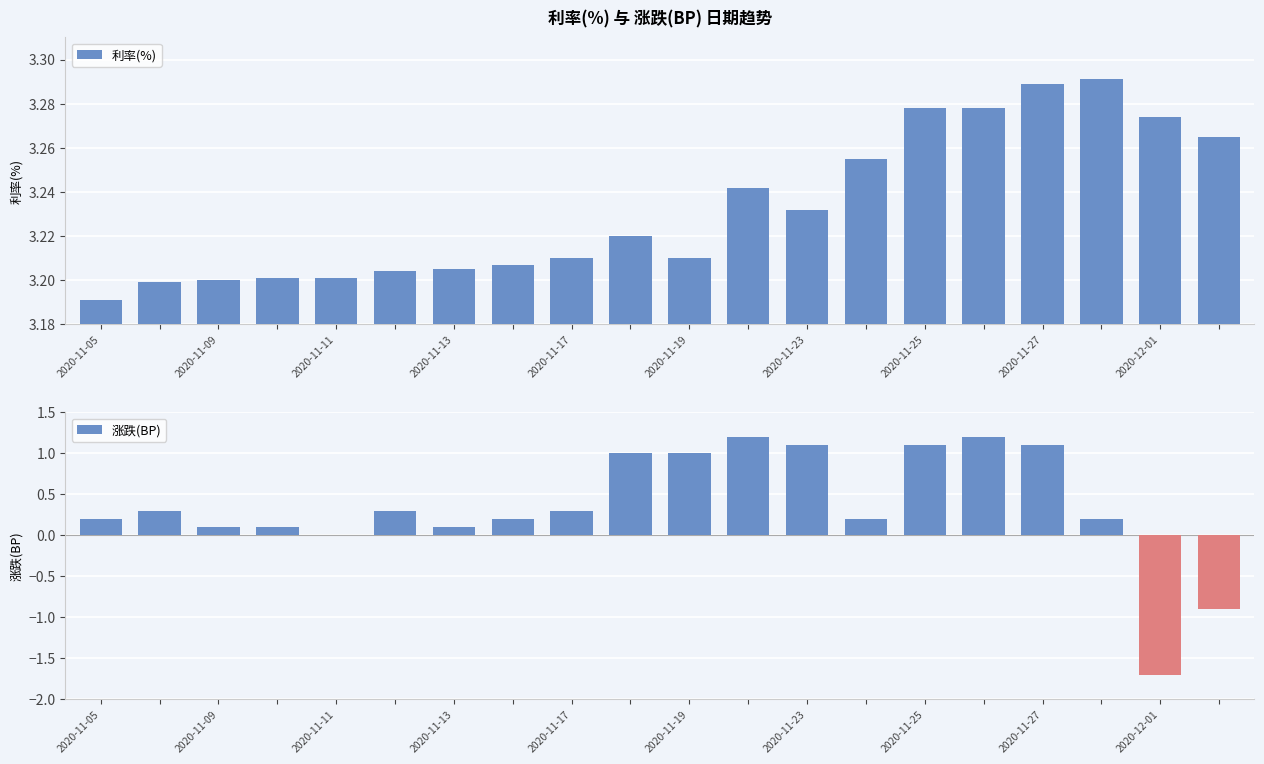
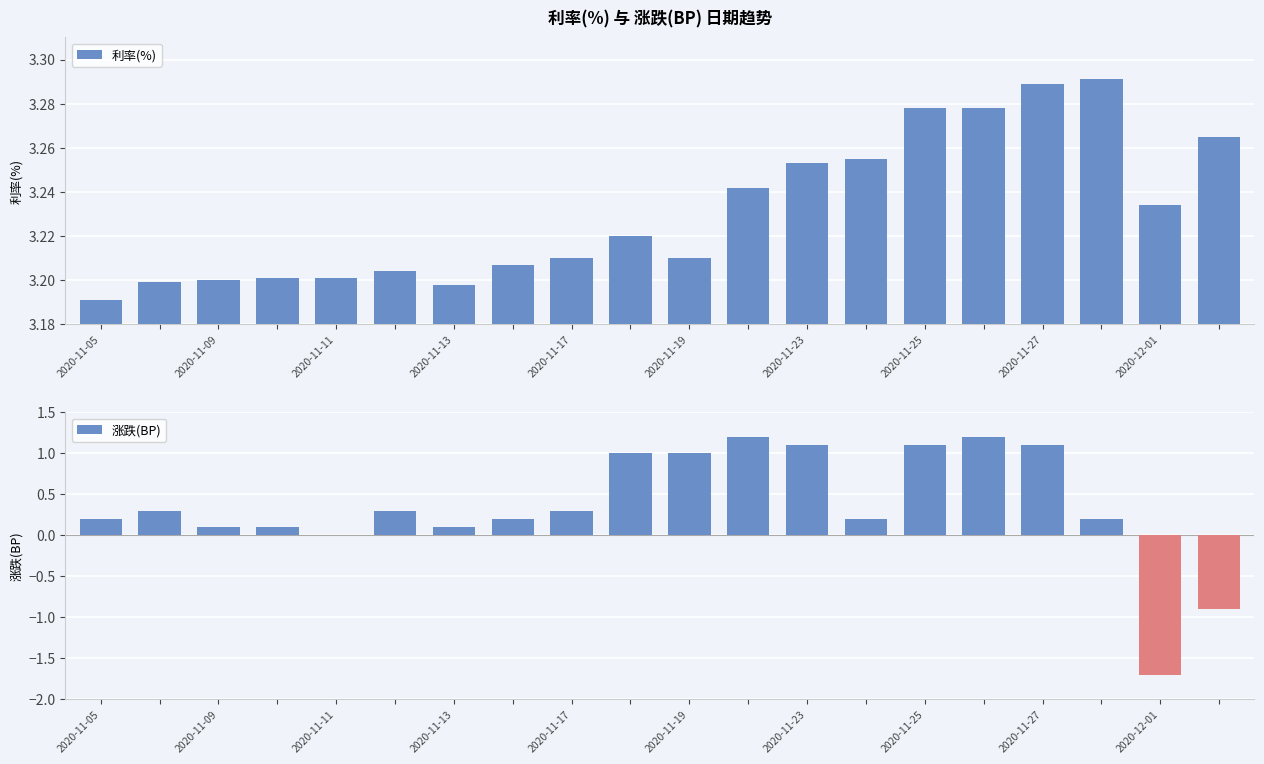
  {
    "利率(%) 与 涨跌(BP) 日期趋势": {
      "2020-11-05": 3.191,
      "2020-11-09": 3.200,
      "2020-11-11": 3.201,
-     "2020-11-13": 3.205,
+     "2020-11-13": 3.198,
      "2020-11-17": 3.210,
      "2020-11-19": 3.210,
-     "2020-11-23": 3.232,
+     "2020-11-23": 3.253,
      "2020-11-25": 3.278,
      "2020-11-27": 3.289,
-     "2020-12-01": 3.274
+     "2020-12-01": 3.234
    }
  }
